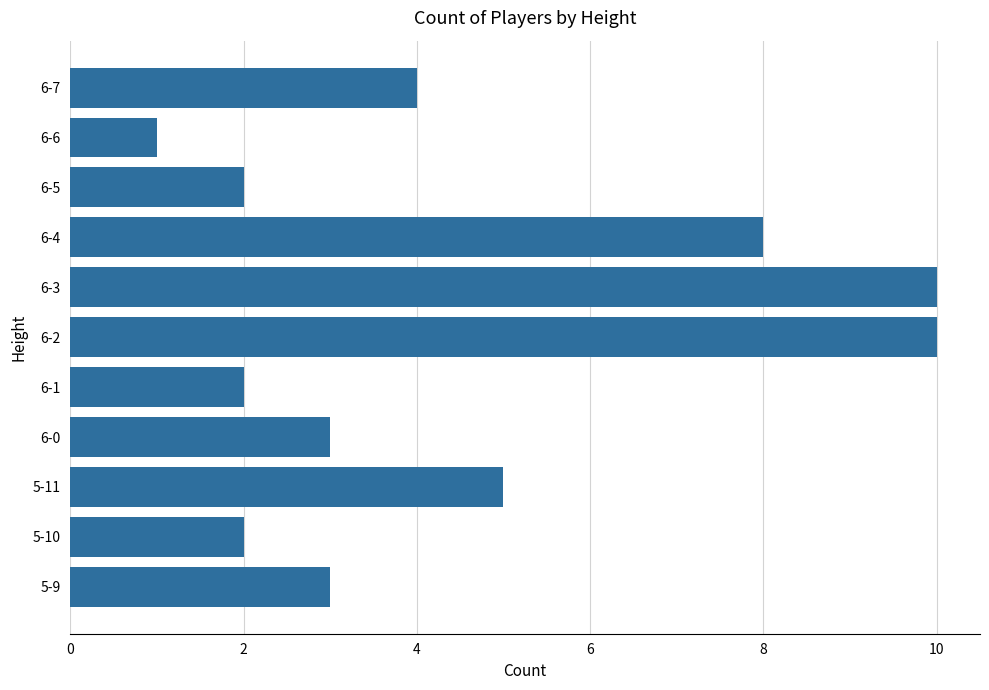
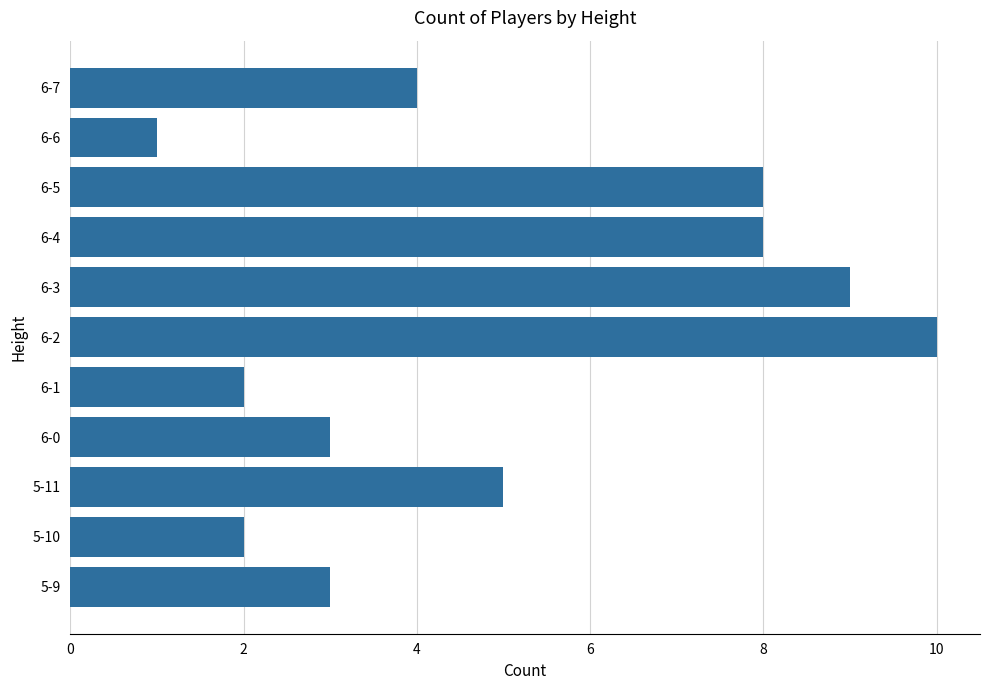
  {
    "6-7": 4,
    "6-6": 1,
-   "6-5": 2,
+   "6-5": 8,
    "6-4": 8,
-   "6-3": 10,
+   "6-3": 9,
    "6-2": 10,
    "6-1": 2,
    "6-0": 3,
    "5-11": 5,
    "5-10": 2,
    "5-9": 3
  }
